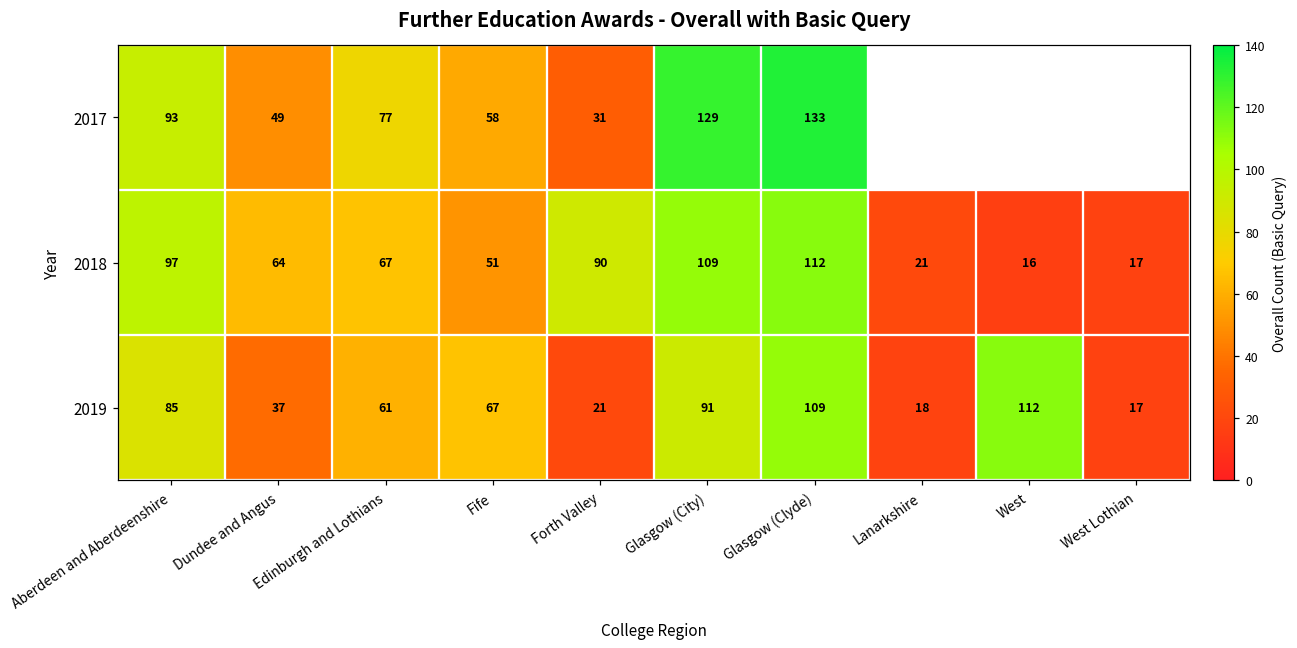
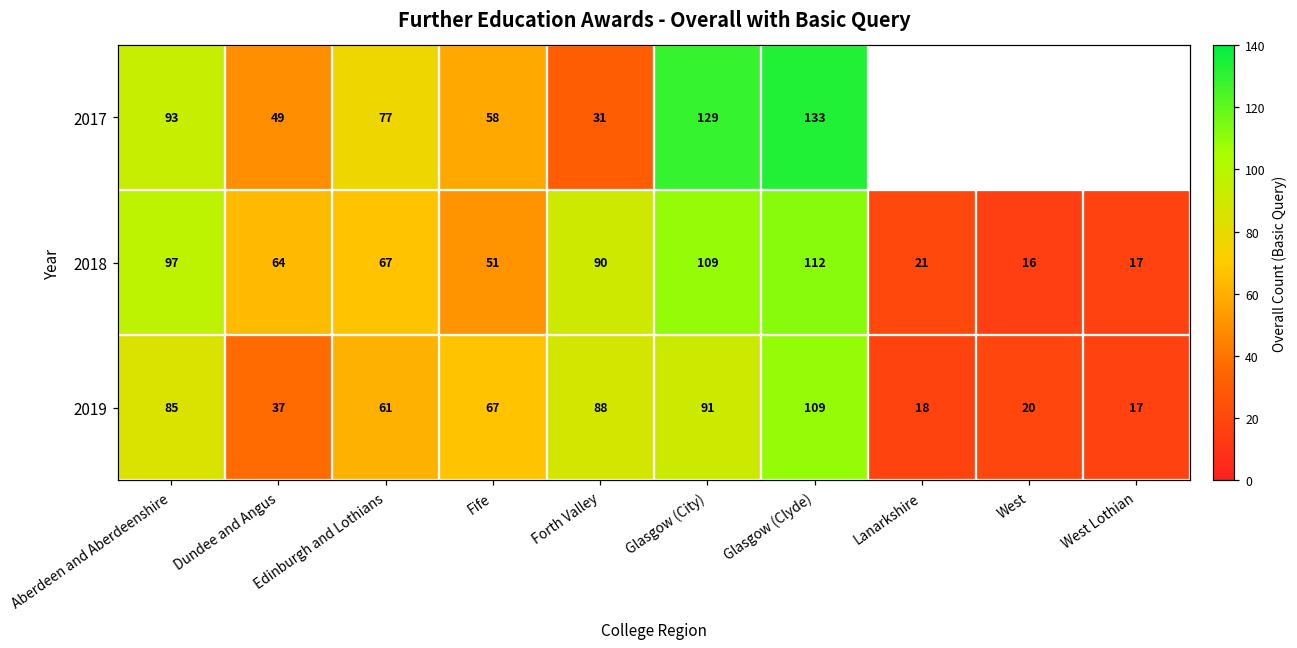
  {
    "2017": {
      "Aberdeen and Aberdeenshire": 93,
      "Dundee and Angus": 49,
      "Edinburgh and Lothians": 77,
      "Fife": 58,
      "Forth Valley": 31,
      "Glasgow (City)": 129,
      "Glasgow (Clyde)": 133
    },
    "2018": {
      "Aberdeen and Aberdeenshire": 97,
      "Dundee and Angus": 64,
      "Edinburgh and Lothians": 67,
      "Fife": 51,
      "Forth Valley": 90,
      "Glasgow (City)": 109,
      "Glasgow (Clyde)": 112,
      "Lanarkshire": 21,
      "West": 16,
      "West Lothian": 17
    },
    "2019": {
      "Aberdeen and Aberdeenshire": 85,
      "Dundee and Angus": 37,
      "Edinburgh and Lothians": 61,
      "Fife": 67,
-     "Forth Valley": 21,
+     "Forth Valley": 88,
      "Glasgow (City)": 91,
      "Glasgow (Clyde)": 109,
      "Lanarkshire": 18,
-     "West": 112,
+     "West": 20,
      "West Lothian": 17
    }
  }
